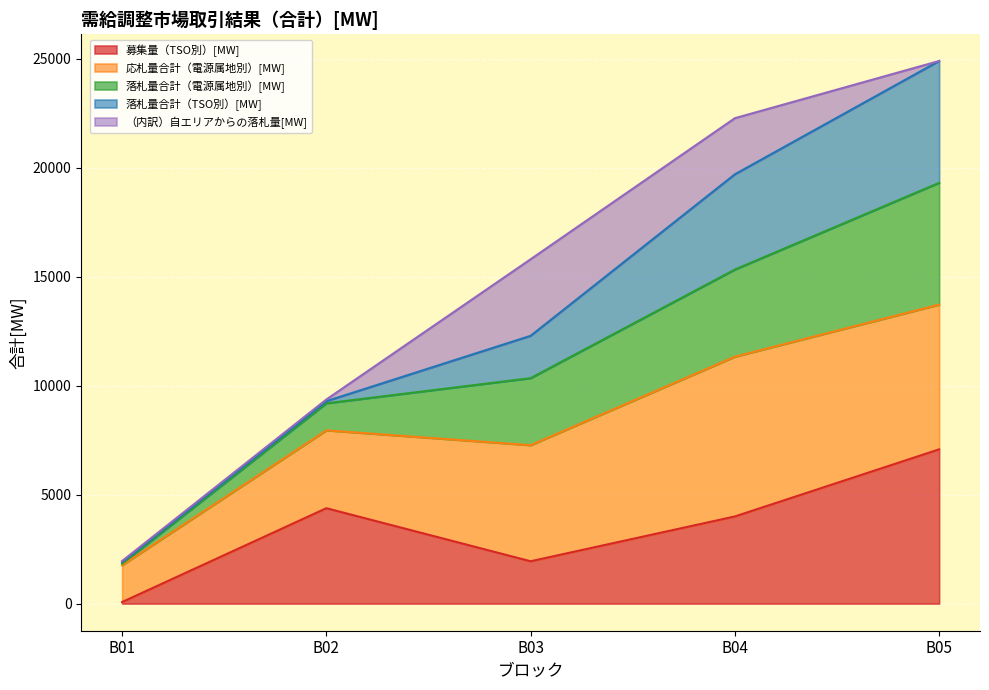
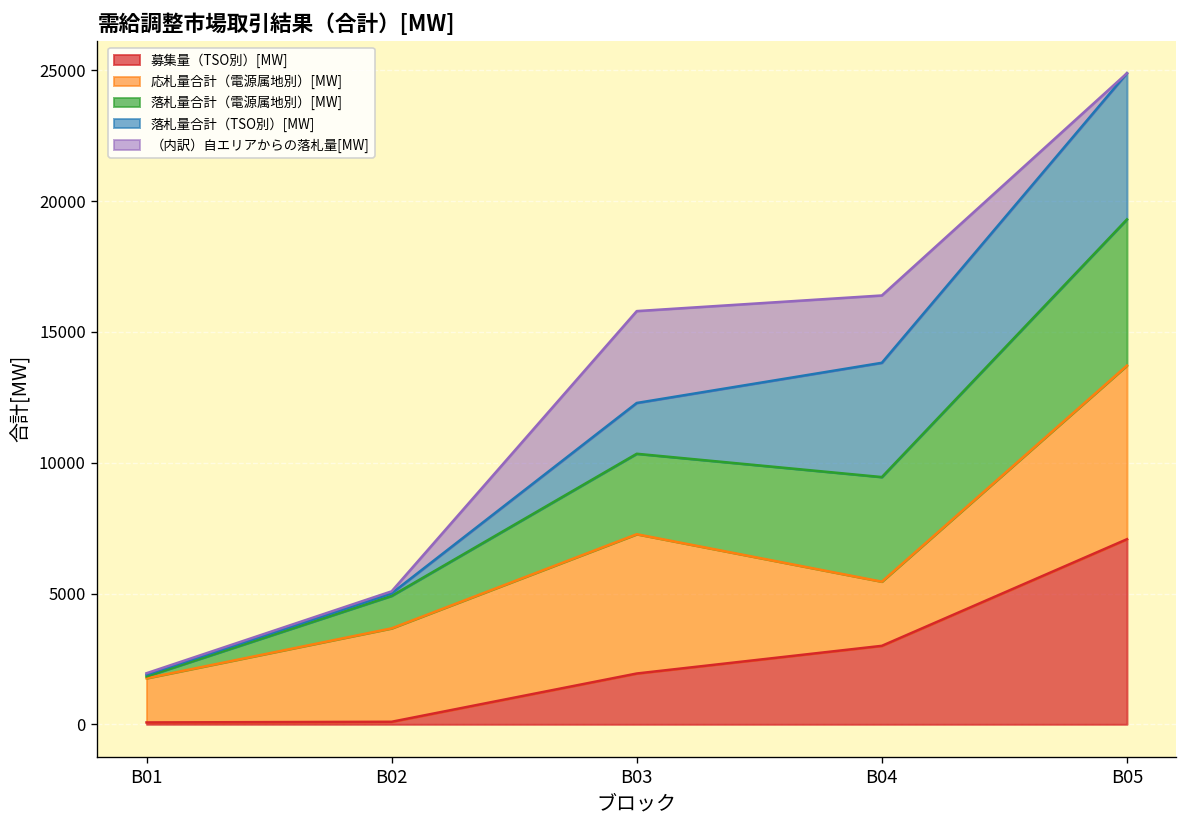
  {
    "募集量（TSO別）[MW]": {
      "B01": 100,
-     "B02": 4400,
+     "B02": 100,
      "B03": 1900,
-     "B04": 4000,
+     "B04": 3000,
      "B05": 7100
    },
    "応札量合計（電源属地別）[MW]": {
      "B02": 3600,
      "B03": 5300,
-     "B04": 7300,
+     "B04": 2500,
      "B05": 6600
    },
    "落札量合計（電源属地別）[MW]": {
      "B03": 3100,
      "B04": 4000,
      "B05": 5600
    },
    "落札量合計（TSO別）[MW]": {
      "B03": 1900,
      "B04": 4400
    },
    "（内訳）自エリアからの落札量[MW]": {
      "B03": 3500,
      "B04": 2600
    }
  }
